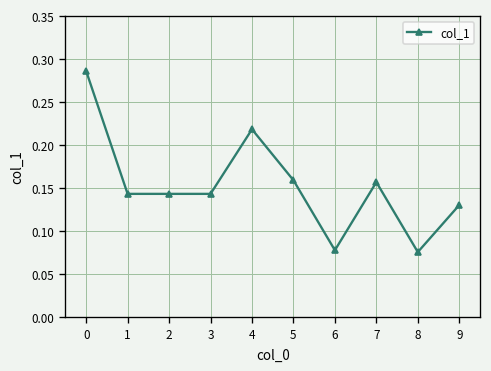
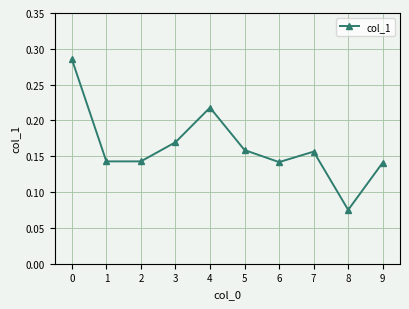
  {
    "0": 0.29,
    "1": 0.14,
    "2": 0.14,
-   "3": 0.14,
+   "3": 0.17,
    "4": 0.22,
    "5": 0.16,
-   "6": 0.08,
+   "6": 0.14,
    "7": 0.16,
    "8": 0.08,
-   "9": 0.13
+   "9": 0.14
  }
